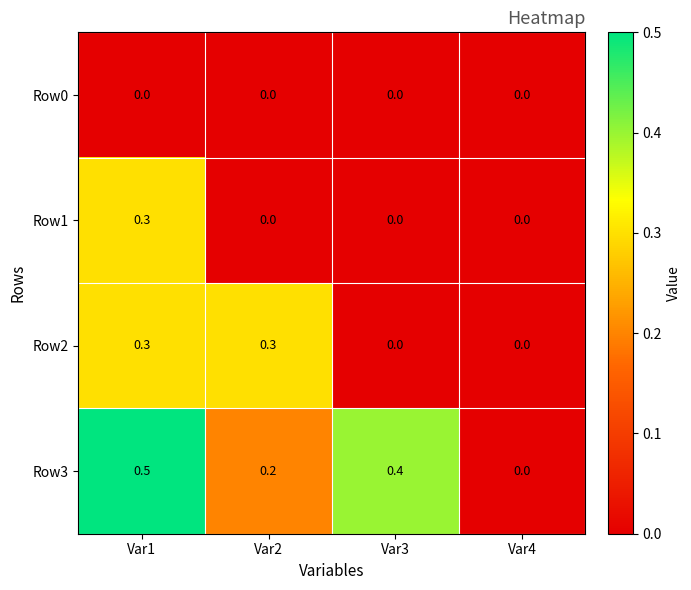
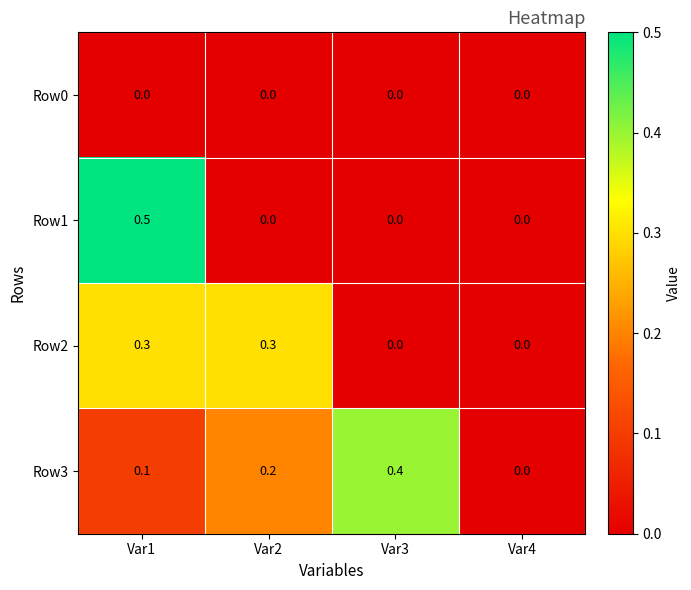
  {
    "Row0": {
      "Var1": 0.0,
      "Var2": 0.0,
      "Var3": 0.0,
      "Var4": 0.0
    },
    "Row1": {
-     "Var1": 0.3,
+     "Var1": 0.5,
      "Var2": 0.0,
      "Var3": 0.0,
      "Var4": 0.0
    },
    "Row2": {
      "Var1": 0.3,
      "Var2": 0.3,
      "Var3": 0.0,
      "Var4": 0.0
    },
    "Row3": {
-     "Var1": 0.5,
+     "Var1": 0.1,
      "Var2": 0.2,
      "Var3": 0.4,
      "Var4": 0.0
    }
  }
